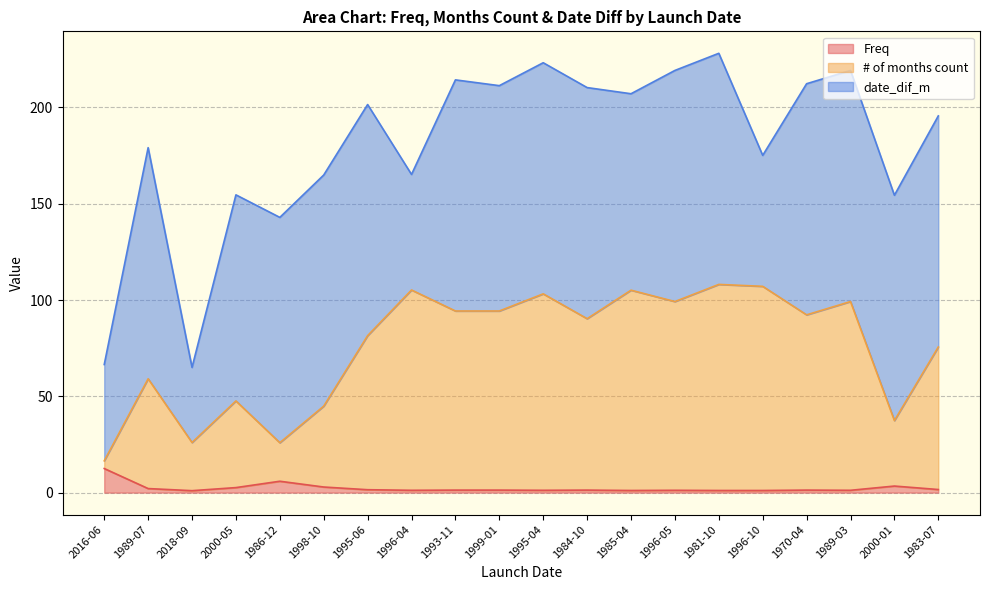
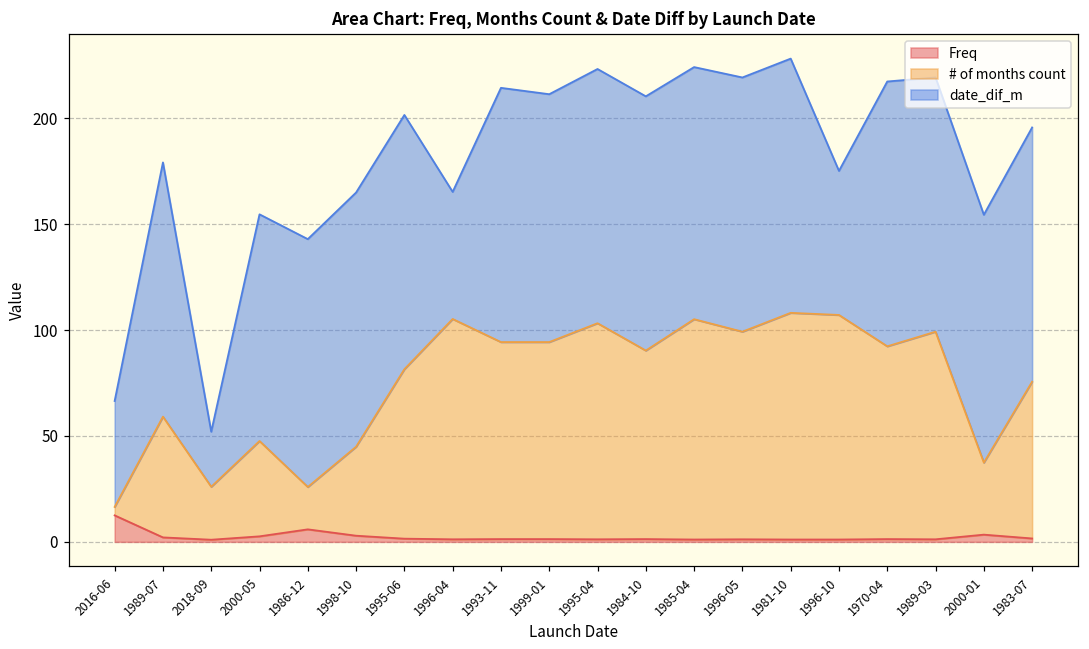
  {
    "date_dif_m": {
      "2016-06": 50,
      "1989-07": 120,
-     "2018-09": 39,
+     "2018-09": 26,
      "2000-05": 107,
      "1986-12": 117,
      "1998-10": 120,
      "1995-06": 120,
      "1996-04": 60,
      "1993-11": 120,
      "1999-01": 117,
      "1995-04": 120,
      "1984-10": 120,
-     "1985-04": 102,
+     "1985-04": 119,
      "1996-05": 120,
      "1981-10": 120,
      "1996-10": 68,
-     "1970-04": 120,
+     "1970-04": 125,
      "2000-01": 117,
      "1983-07": 120
    }
  }
